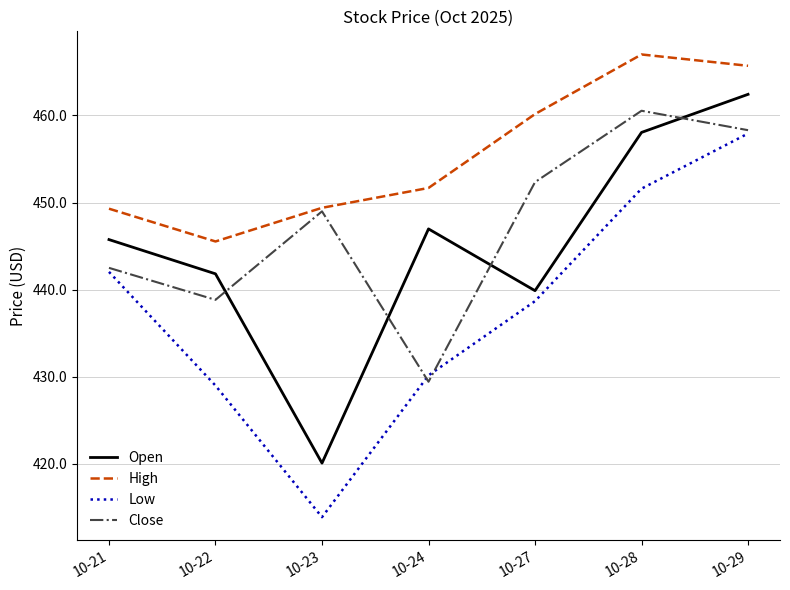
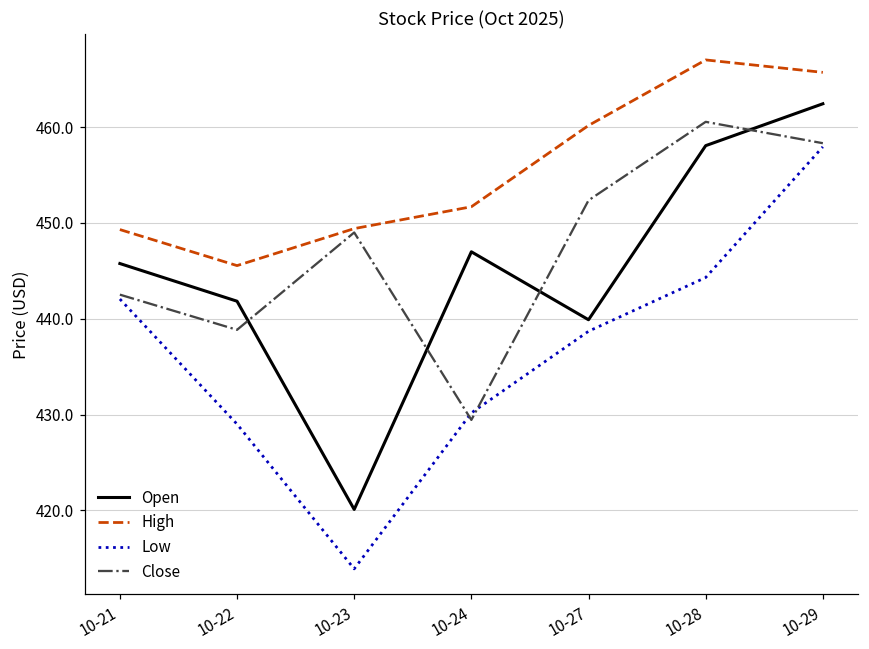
  {
    "Open": {
      "10-21": 446,
      "10-22": 442,
      "10-23": 420,
      "10-24": 447,
      "10-27": 440,
      "10-28": 458,
      "10-29": 462
    },
    "High": {
      "10-21": 449,
      "10-22": 446,
      "10-23": 449,
      "10-24": 452,
      "10-27": 460,
      "10-28": 467,
      "10-29": 466
    },
    "Low": {
      "10-21": 442,
      "10-22": 429,
      "10-23": 414,
      "10-24": 430,
      "10-27": 439,
-     "10-28": 452,
+     "10-28": 444,
      "10-29": 458
    },
    "Close": {
      "10-21": 443,
      "10-22": 439,
      "10-23": 449,
      "10-24": 429,
      "10-27": 452,
      "10-28": 461,
      "10-29": 458
    }
  }
